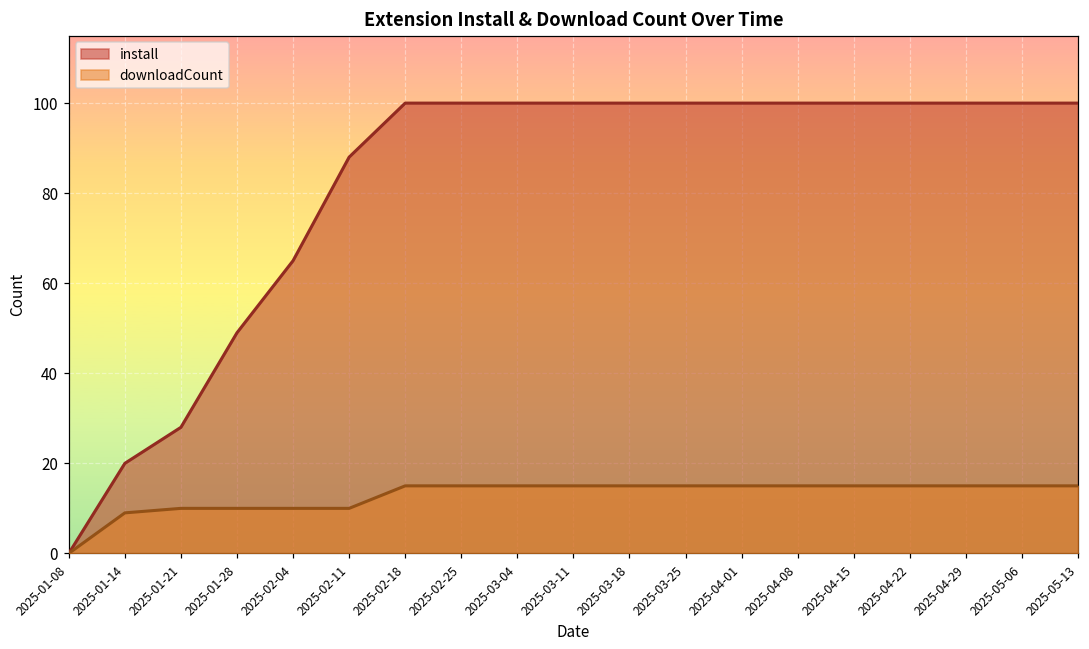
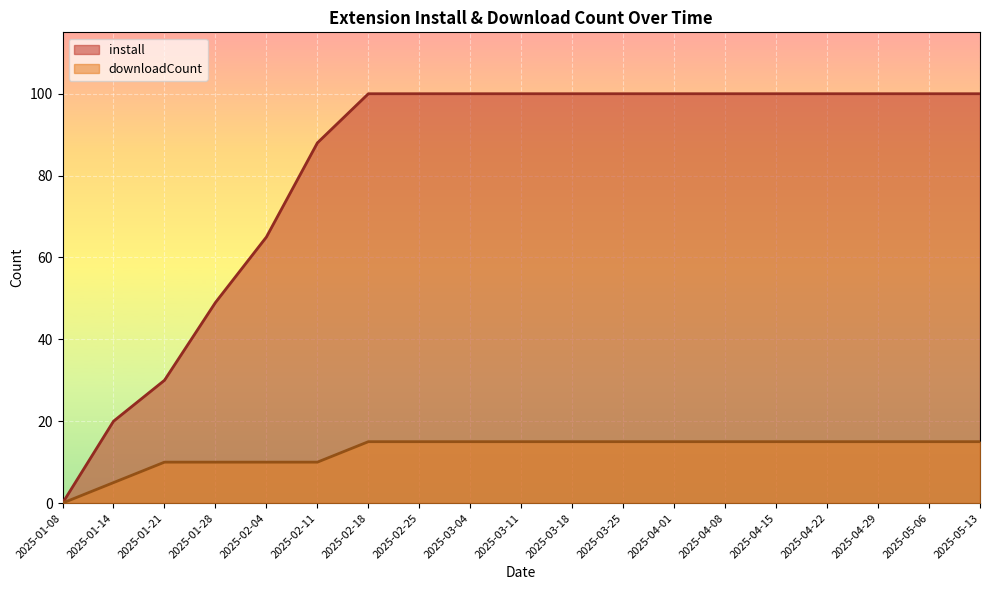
  {
    "install": {
      "2025-01-14": 20,
-     "2025-01-21": 28,
+     "2025-01-21": 30,
      "2025-01-28": 49,
      "2025-02-04": 65,
      "2025-02-11": 88,
      "2025-02-18": 100,
      "2025-02-25": 100,
      "2025-03-04": 100,
      "2025-03-11": 100,
      "2025-03-18": 100,
      "2025-03-25": 100,
      "2025-04-01": 100,
      "2025-04-08": 100,
      "2025-04-15": 100,
      "2025-04-22": 100,
      "2025-04-29": 100,
      "2025-05-06": 100,
      "2025-05-13": 100
    },
    "downloadCount": {
-     "2025-01-14": 9,
+     "2025-01-14": 5,
      "2025-01-21": 10,
      "2025-01-28": 10,
      "2025-02-04": 10,
      "2025-02-11": 10,
      "2025-02-18": 15,
      "2025-02-25": 15,
      "2025-03-04": 15,
      "2025-03-11": 15,
      "2025-03-18": 15,
      "2025-03-25": 15,
      "2025-04-01": 15,
      "2025-04-08": 15,
      "2025-04-15": 15,
      "2025-04-22": 15,
      "2025-04-29": 15,
      "2025-05-06": 15,
      "2025-05-13": 15
    }
  }
